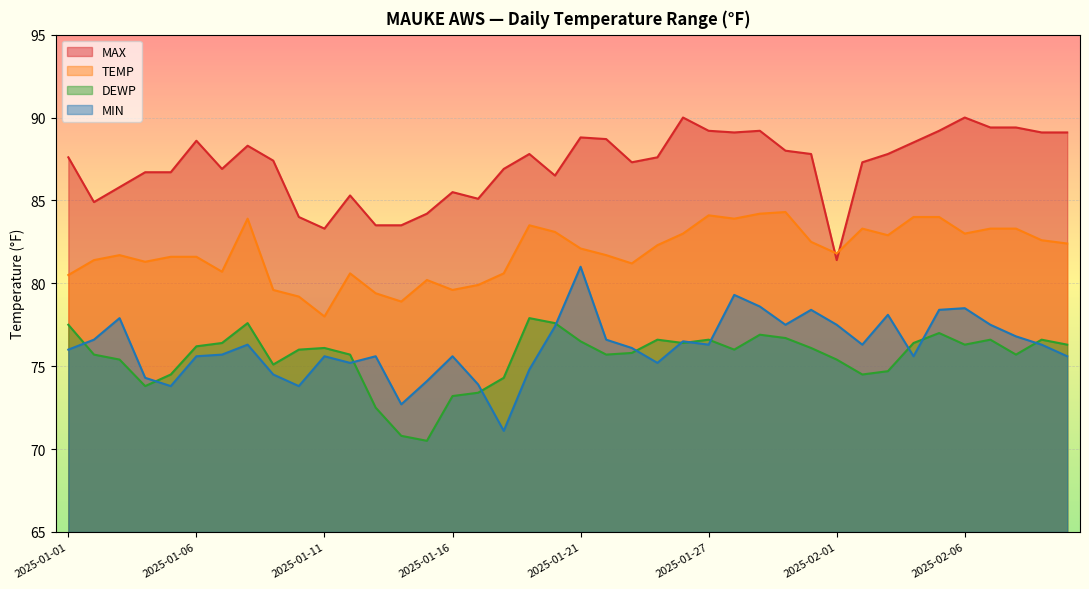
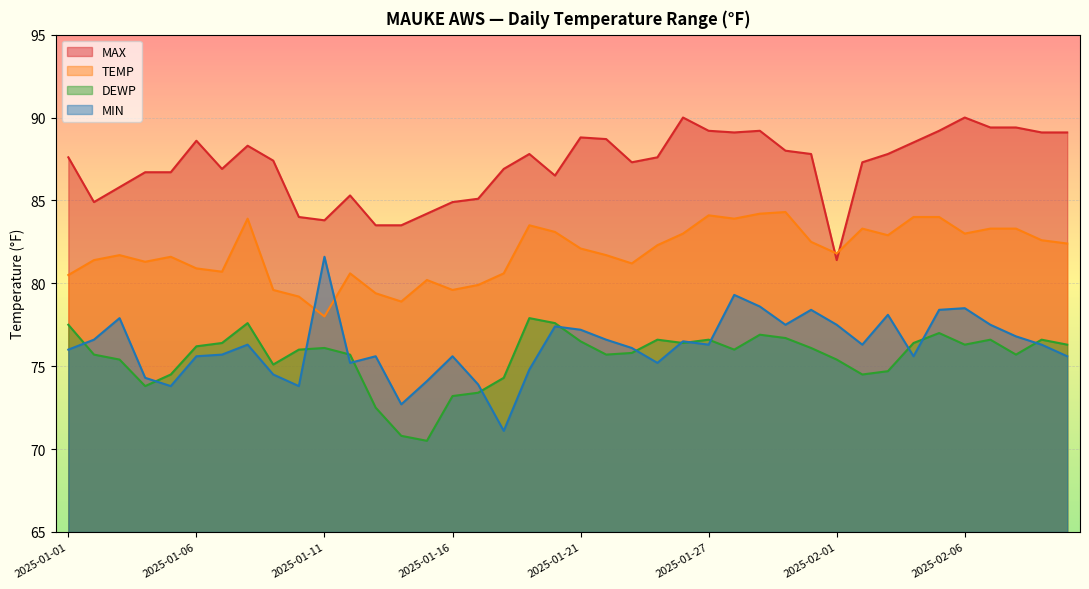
  {
    "MAX": {
      "2025-01-01": 87.6,
      "2025-01-06": 88.6,
-     "2025-01-11": 83.3,
-     "2025-01-16": 85.5,
+     "2025-01-11": 83.8,
+     "2025-01-16": 84.9,
      "2025-01-21": 88.8,
      "2025-01-27": 89.2,
      "2025-02-01": 81.4,
      "2025-02-06": 90.0
    },
    "TEMP": {
      "2025-01-01": 80.5,
-     "2025-01-06": 81.6,
+     "2025-01-06": 80.9,
      "2025-01-11": 78.0,
      "2025-01-16": 79.6,
      "2025-01-21": 82.1,
      "2025-01-27": 84.1,
      "2025-02-01": 81.8,
      "2025-02-06": 83.0
    },
    "DEWP": {
      "2025-01-01": 77.5,
      "2025-01-06": 76.2,
      "2025-01-11": 76.1,
      "2025-01-16": 73.2,
      "2025-01-21": 76.5,
      "2025-01-27": 76.6,
      "2025-02-01": 75.4,
      "2025-02-06": 76.3
    },
    "MIN": {
      "2025-01-01": 76.0,
      "2025-01-06": 75.6,
-     "2025-01-11": 75.6,
+     "2025-01-11": 81.6,
      "2025-01-16": 75.6,
-     "2025-01-21": 81.0,
+     "2025-01-21": 77.2,
      "2025-01-27": 76.3,
      "2025-02-01": 77.5,
      "2025-02-06": 78.5
    }
  }
